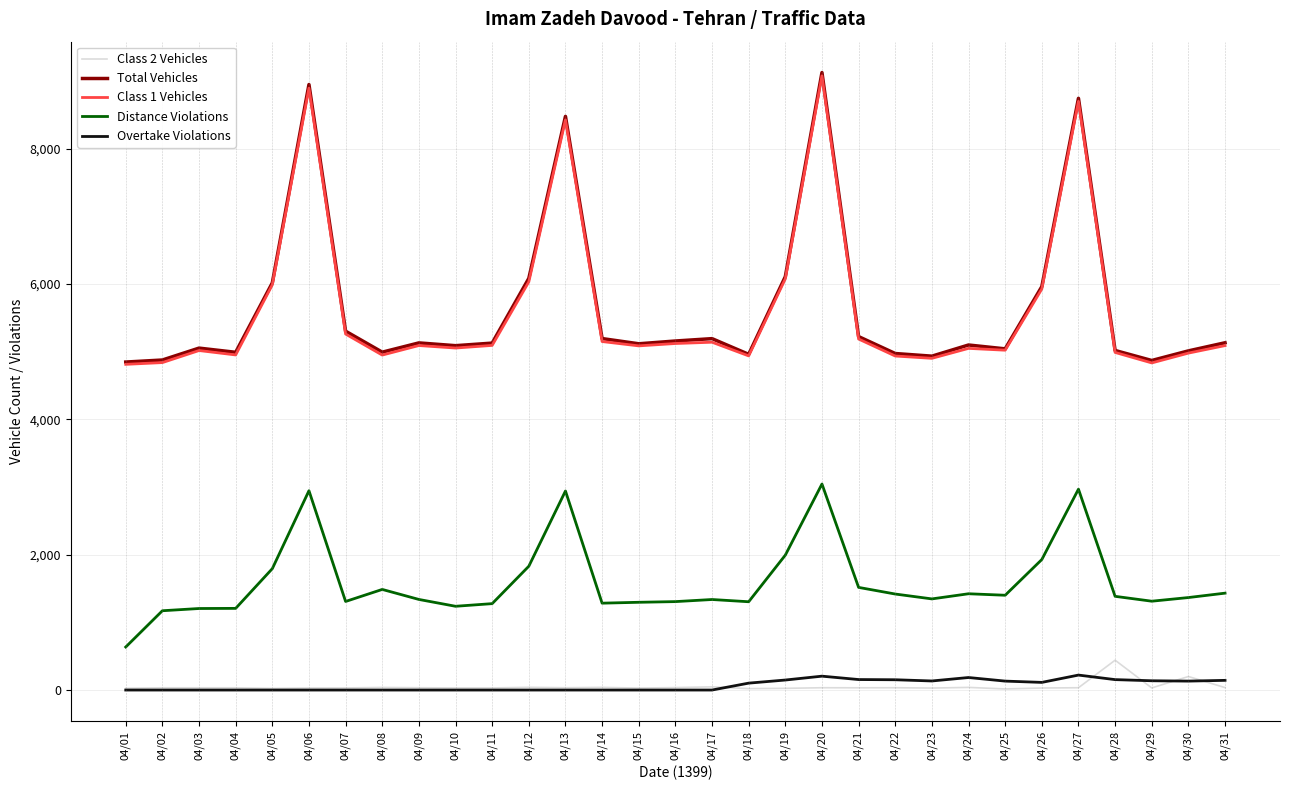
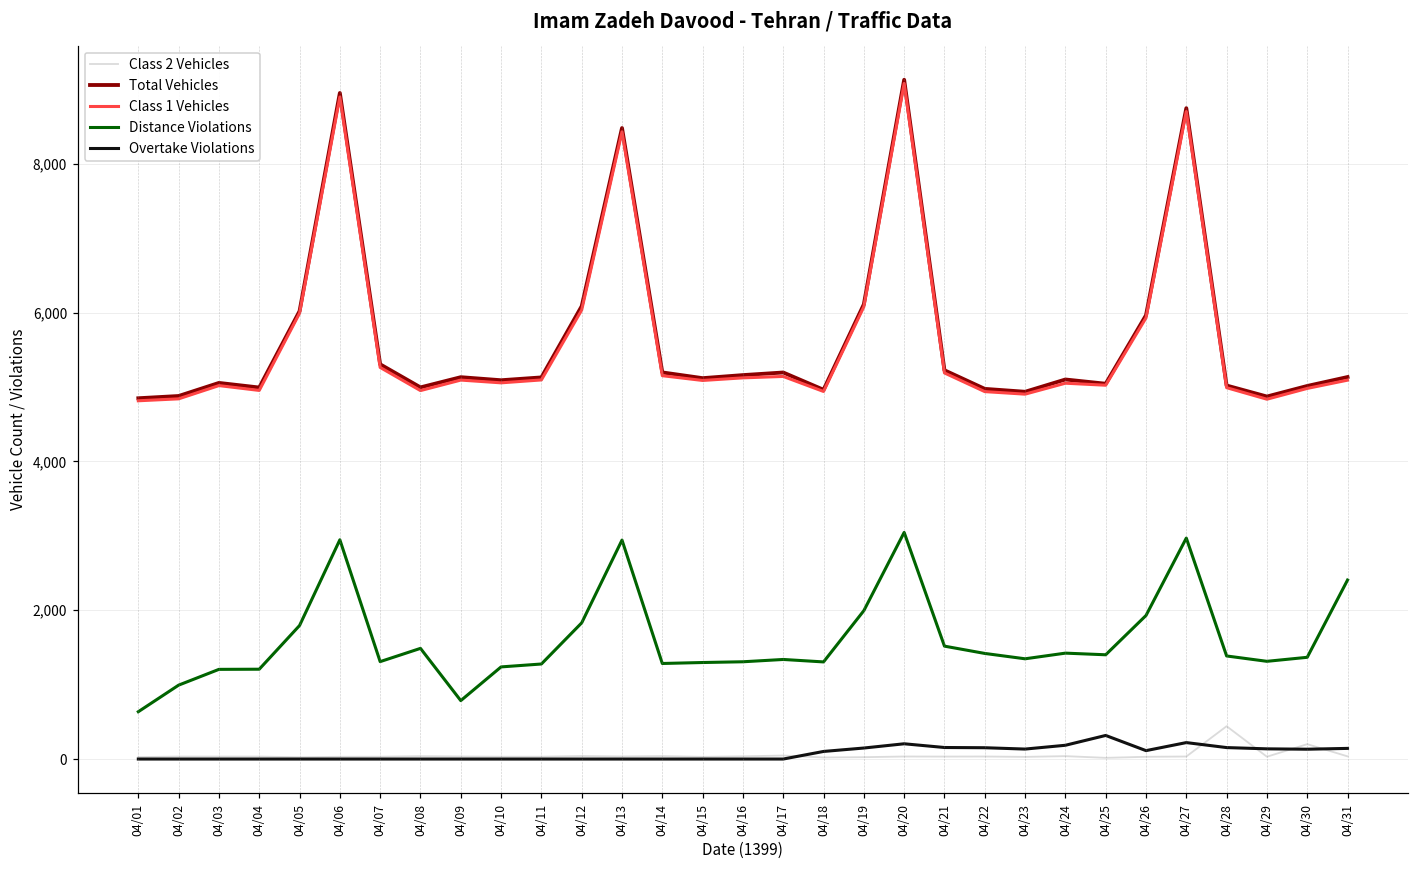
  {
    "Class 2 Vehicles": {
      "04/12": "0",
      "04/14": "0",
      "04/17": "0",
      "04/18": "0",
      "04/19": "0",
      "04/20": "0",
      "04/21": "0",
      "04/22": "0",
      "04/23": "0",
      "04/24": "0",
      "04/25": "0",
      "04/26": "0",
      "04/27": "0",
      "04/28": "400",
      "04/29": "0",
      "04/30": "200",
      "04/31": "0"
    },
    "Total Vehicles": {
      "04/02": "4,900",
      "04/04": "5,000",
      "04/06": "9,000",
      "04/07": "5,300",
      "04/08": "5,000",
      "04/09": "5,100",
      "04/12": "6,100",
      "04/13": "8,500",
      "04/14": "5,200",
      "04/17": "5,200",
      "04/20": "9,100",
      "04/24": "5,100",
      "04/27": "8,700",
      "04/31": "5,100"
    },
    "Class 1 Vehicles": {
      "04/02": "4,800",
      "04/04": "5,000",
      "04/06": "8,900",
      "04/07": "5,300",
      "04/08": "5,000",
      "04/09": "5,100",
      "04/12": "6,000",
      "04/13": "8,400",
      "04/14": "5,200",
      "04/17": "5,100",
      "04/20": "9,100",
      "04/24": "5,100",
      "04/27": "8,700",
      "04/31": "5,100"
    },
    "Distance Violations": {
      "04/01": "600",
-     "04/02": "1,200",
+     "04/02": "1,000",
      "04/03": "1,200",
      "04/04": "1,200",
      "04/05": "1,800",
      "04/06": "2,900",
      "04/07": "1,300",
      "04/08": "1,500",
-     "04/09": "1,300",
+     "04/09": "800",
      "04/10": "1,200",
      "04/11": "1,300",
      "04/12": "1,800",
      "04/13": "2,900",
      "04/14": "1,300",
      "04/15": "1,300",
      "04/16": "1,300",
      "04/17": "1,300",
      "04/18": "1,300",
      "04/19": "2,000",
      "04/20": "3,000",
      "04/21": "1,500",
      "04/22": "1,400",
      "04/23": "1,300",
      "04/24": "1,400",
      "04/25": "1,400",
      "04/26": "1,900",
      "04/27": "3,000",
      "04/28": "1,400",
      "04/29": "1,300",
      "04/30": "1,400",
-     "04/31": "1,400"
+     "04/31": "2,400"
    },
    "Overtake Violations": {
      "04/12": "0",
      "04/14": "0",
      "04/17": "0",
      "04/18": "100",
      "04/19": "100",
      "04/20": "200",
      "04/21": "200",
      "04/22": "200",
      "04/23": "100",
      "04/24": "200",
-     "04/25": "100",
+     "04/25": "300",
      "04/26": "100",
      "04/27": "200",
      "04/28": "200",
      "04/29": "100",
      "04/30": "100",
      "04/31": "100"
    }
  }
